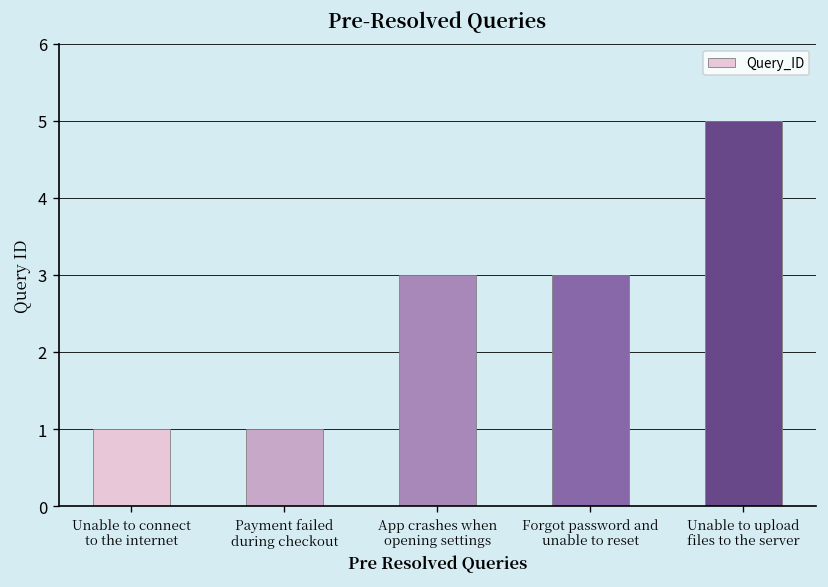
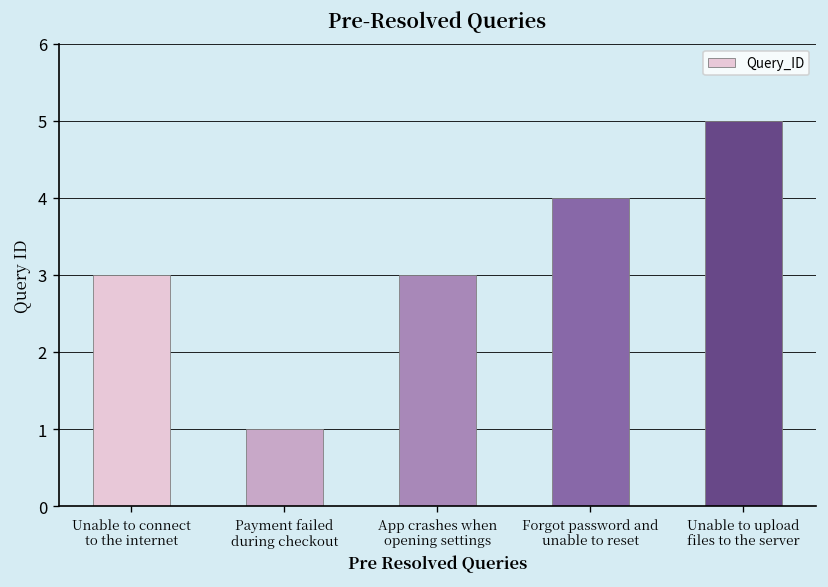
  {
-   "Unable to connect to the internet": 1,
+   "Unable to connect to the internet": 3,
    "Payment failed during checkout": 1,
    "App crashes when opening settings": 3,
-   "Forgot password and unable to reset": 3,
+   "Forgot password and unable to reset": 4,
    "Unable to upload files to the server": 5
  }
